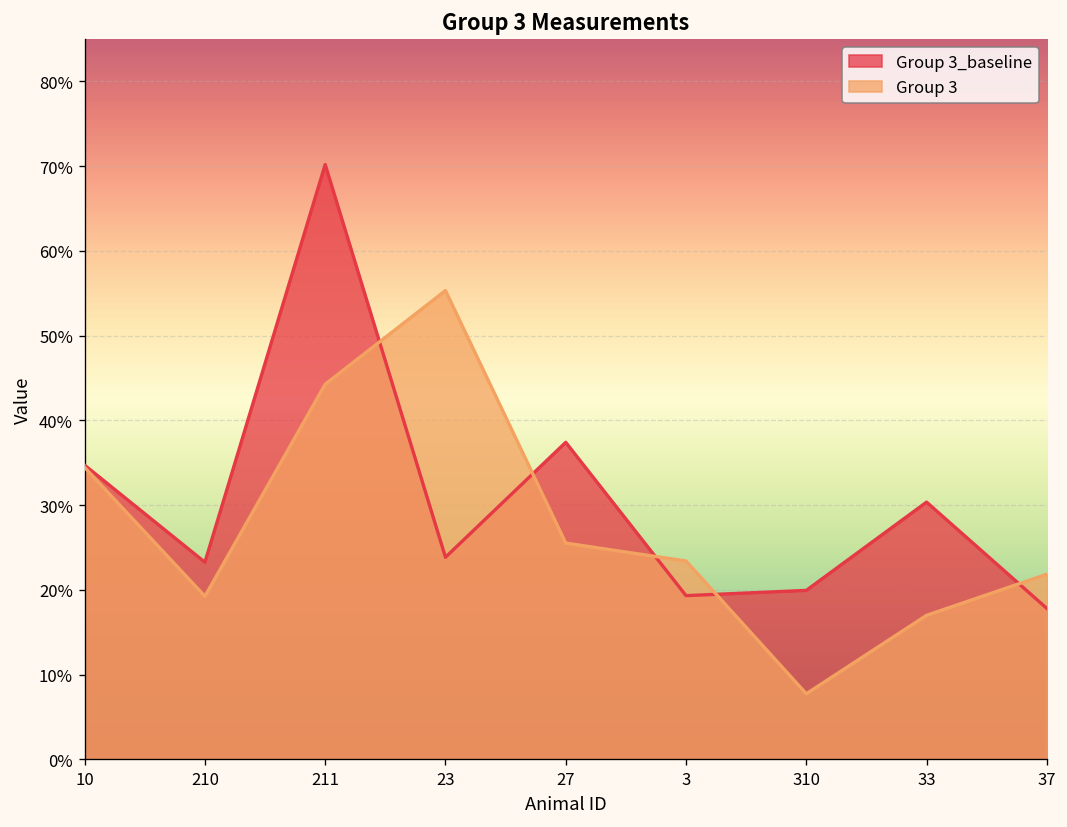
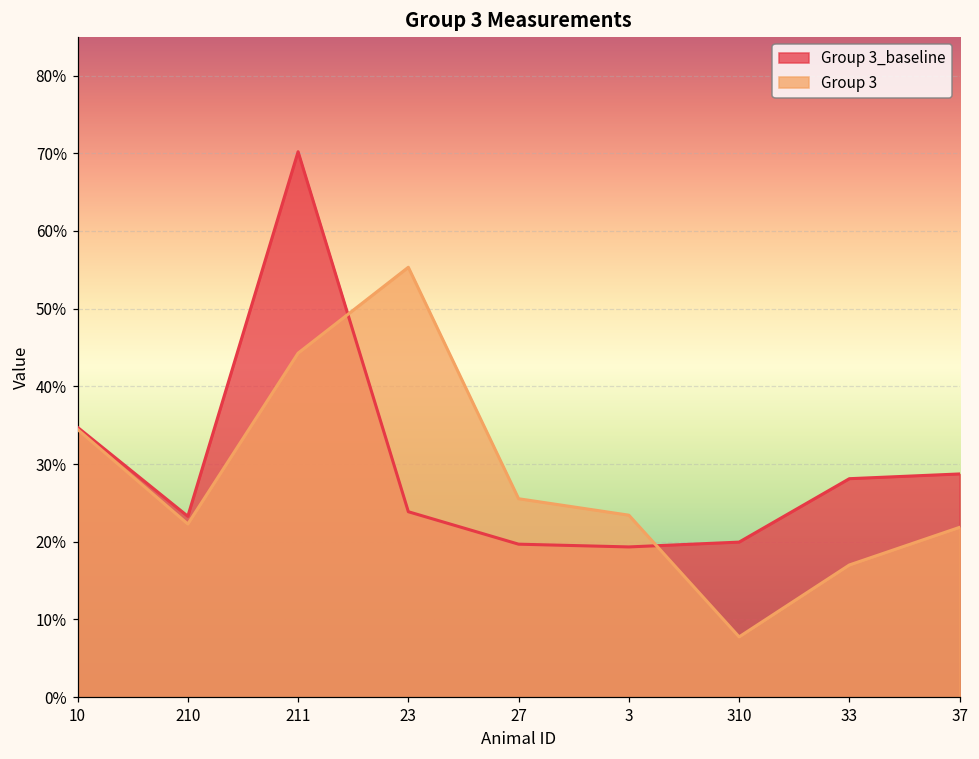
  {
    "Group 3_baseline": {
      "210": "23%",
      "211": "70%",
      "23": "24%",
-     "27": "37%",
+     "27": "20%",
      "3": "19%",
      "310": "20%",
-     "33": "30%",
-     "37": "18%"
+     "33": "28%",
+     "37": "29%"
    },
    "Group 3": {
-     "210": "19%",
+     "210": "22%",
      "211": "44%",
      "23": "55%",
      "27": "26%",
      "3": "23%",
      "310": "8%",
      "33": "17%",
      "37": "22%"
    }
  }
